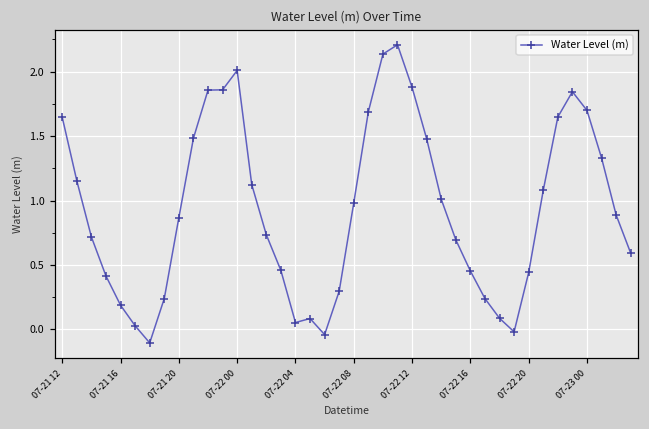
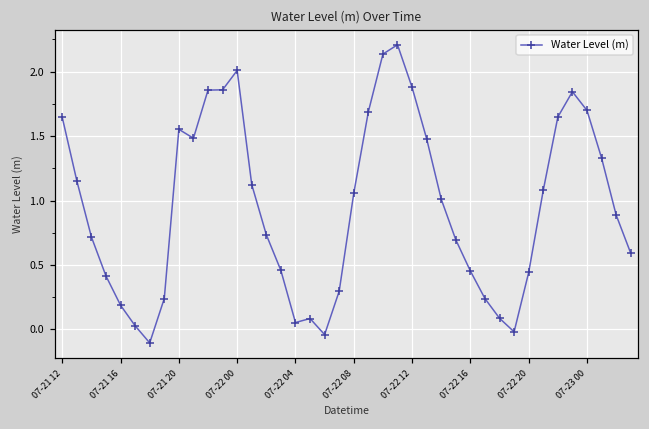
  {
    "07-21 12": 1.65,
    "07-21 16": 0.19,
-   "07-21 20": 0.87,
+   "07-21 20": 1.55,
    "07-22 00": 2.01,
    "07-22 04": 0.05,
-   "07-22 08": 0.98,
+   "07-22 08": 1.06,
    "07-22 12": 1.88,
    "07-22 16": 0.45,
    "07-22 20": 0.44,
    "07-23 00": 1.70
  }
